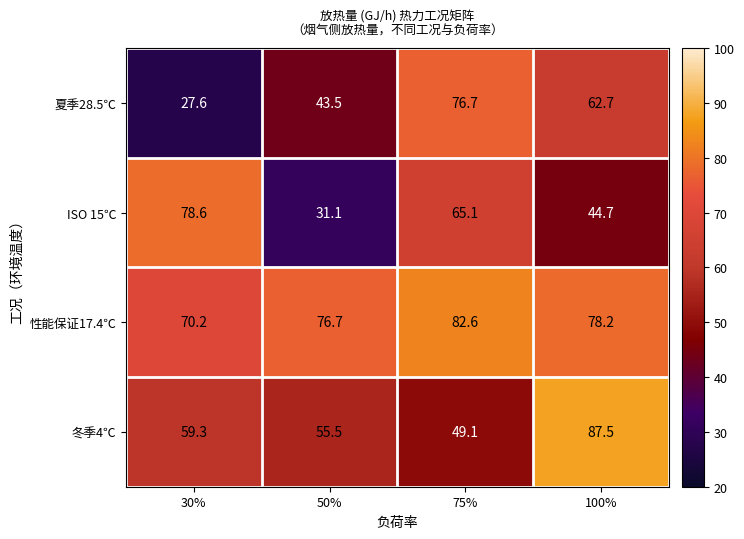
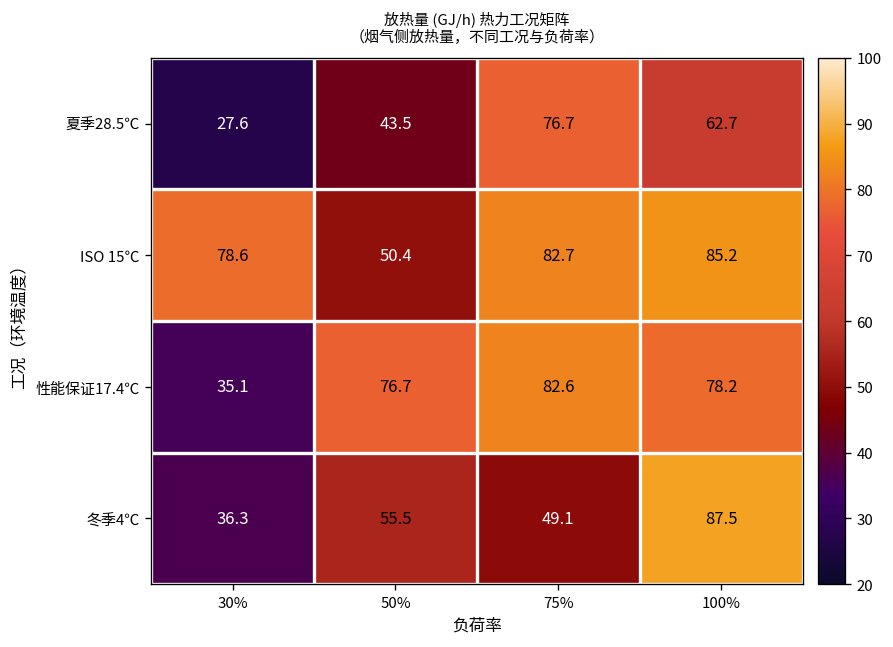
  {
    "夏季28.5℃": {
      "30%": 27.6,
      "50%": 43.5,
      "75%": 76.7,
      "100%": 62.7
    },
    "ISO 15℃": {
      "30%": 78.6,
-     "50%": 31.1,
-     "75%": 65.1,
-     "100%": 44.7
+     "50%": 50.4,
+     "75%": 82.7,
+     "100%": 85.2
    },
    "性能保证17.4℃": {
-     "30%": 70.2,
+     "30%": 35.1,
      "50%": 76.7,
      "75%": 82.6,
      "100%": 78.2
    },
    "冬季4℃": {
-     "30%": 59.3,
+     "30%": 36.3,
      "50%": 55.5,
      "75%": 49.1,
      "100%": 87.5
    }
  }
